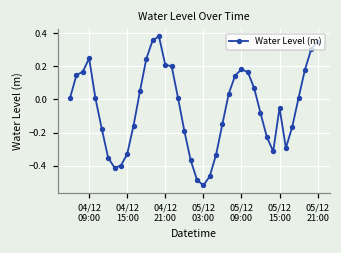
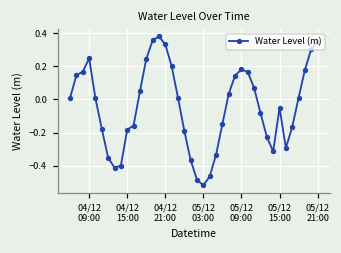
  {
    "04/12 09:00": 0.25,
-   "04/12 15:00": -0.33,
-   "04/12 21:00": 0.21,
+   "04/12 15:00": -0.18,
+   "04/12 21:00": 0.33,
    "05/12 03:00": -0.52,
    "05/12 09:00": 0.18,
    "05/12 15:00": -0.05
  }
